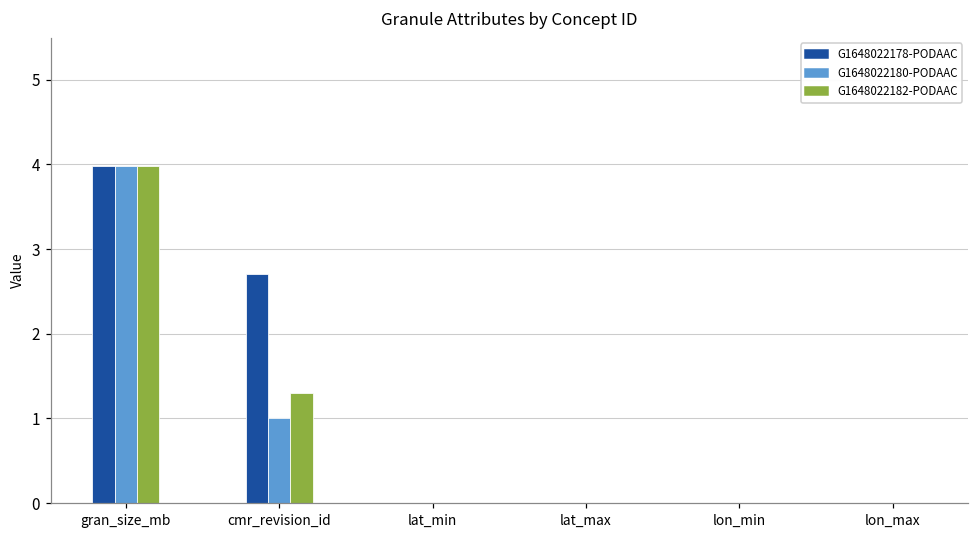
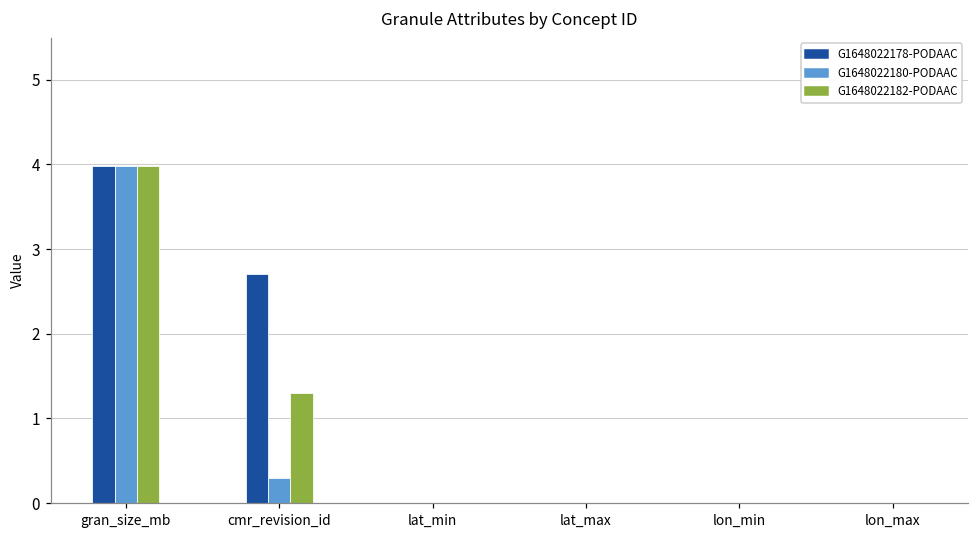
  {
    "G1648022178-PODAAC": {
      "gran_size_mb": 4.0,
      "cmr_revision_id": 2.7,
      "lat_min": 0.0,
      "lat_max": 0.0,
      "lon_min": 0.0,
      "lon_max": 0.0
    },
    "G1648022180-PODAAC": {
      "gran_size_mb": 4.0,
-     "cmr_revision_id": 1.0,
+     "cmr_revision_id": 0.3,
      "lat_min": 0.0,
      "lat_max": 0.0,
      "lon_min": 0.0,
      "lon_max": 0.0
    },
    "G1648022182-PODAAC": {
      "gran_size_mb": 4.0,
      "cmr_revision_id": 1.3,
      "lat_min": 0.0,
      "lat_max": 0.0,
      "lon_min": 0.0,
      "lon_max": 0.0
    }
  }
